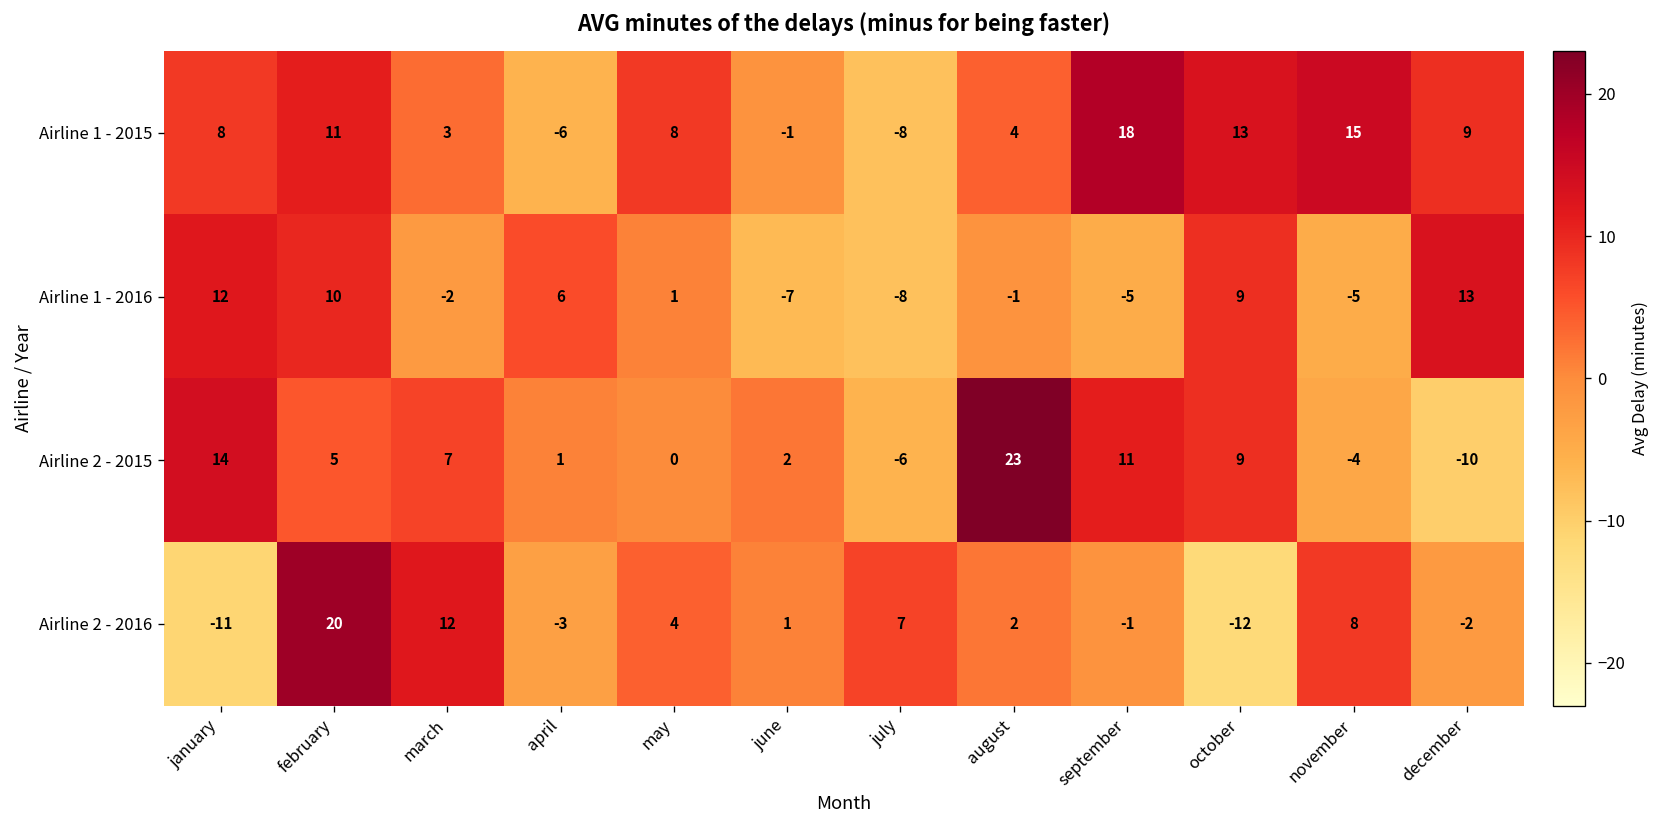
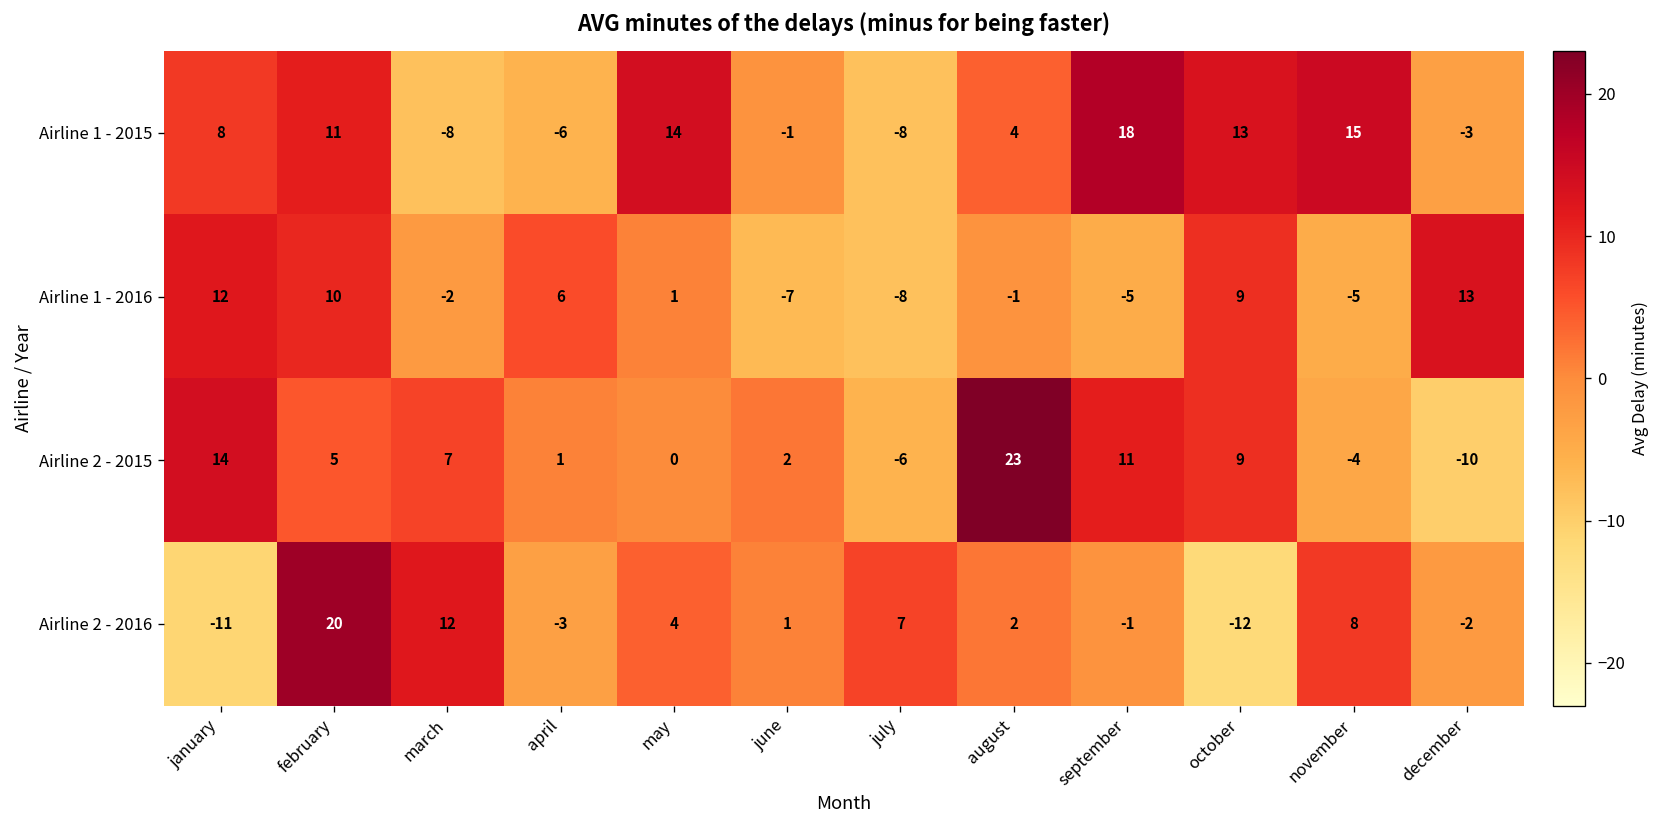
  {
    "Airline 1 - 2015": {
      "january": 8,
      "february": 11,
-     "march": 3,
+     "march": -8,
      "april": -6,
-     "may": 8,
+     "may": 14,
      "june": -1,
      "july": -8,
      "august": 4,
      "september": 18,
      "october": 13,
      "november": 15,
-     "december": 9
+     "december": -3
    },
    "Airline 1 - 2016": {
      "january": 12,
      "february": 10,
      "march": -2,
      "april": 6,
      "may": 1,
      "june": -7,
      "july": -8,
      "august": -1,
      "september": -5,
      "october": 9,
      "november": -5,
      "december": 13
    },
    "Airline 2 - 2015": {
      "january": 14,
      "february": 5,
      "march": 7,
      "april": 1,
      "may": 0,
      "june": 2,
      "july": -6,
      "august": 23,
      "september": 11,
      "october": 9,
      "november": -4,
      "december": -10
    },
    "Airline 2 - 2016": {
      "january": -11,
      "february": 20,
      "march": 12,
      "april": -3,
      "may": 4,
      "june": 1,
      "july": 7,
      "august": 2,
      "september": -1,
      "october": -12,
      "november": 8,
      "december": -2
    }
  }
